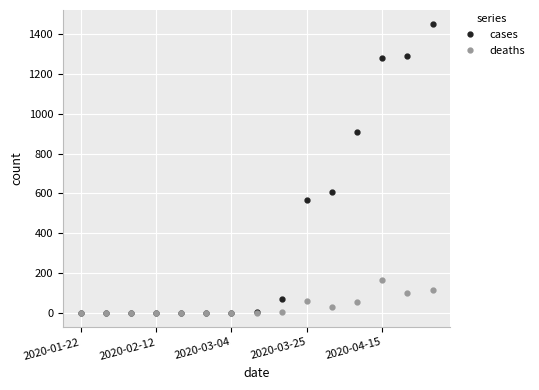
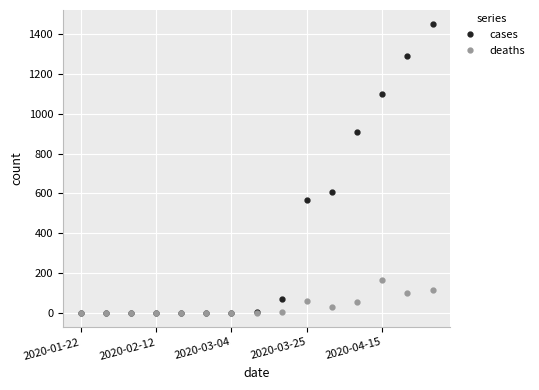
  {
    "cases": {
      "2020-03-25": 570,
-     "2020-04-15": 1280
+     "2020-04-15": 1100
    },
    "deaths": {
      "2020-03-25": 60,
      "2020-04-15": 170
    }
  }
